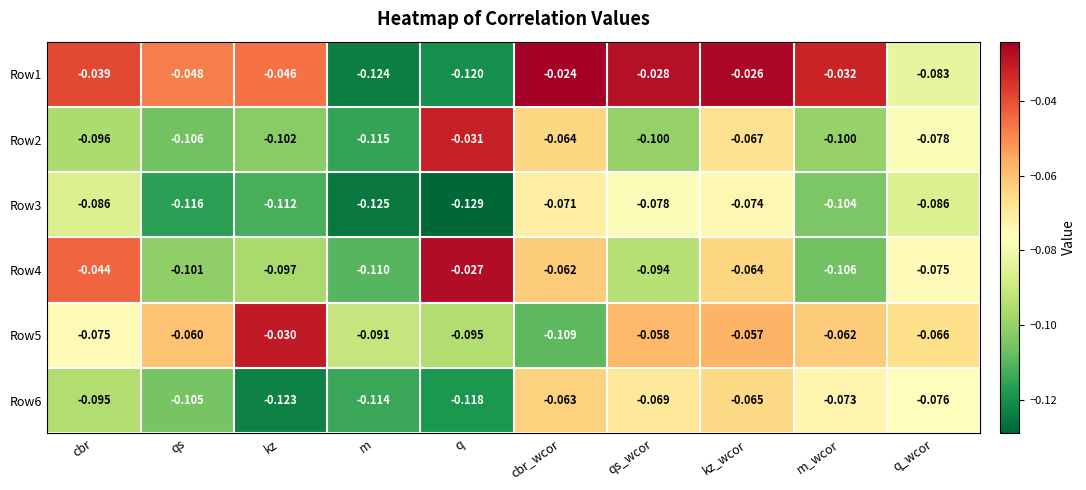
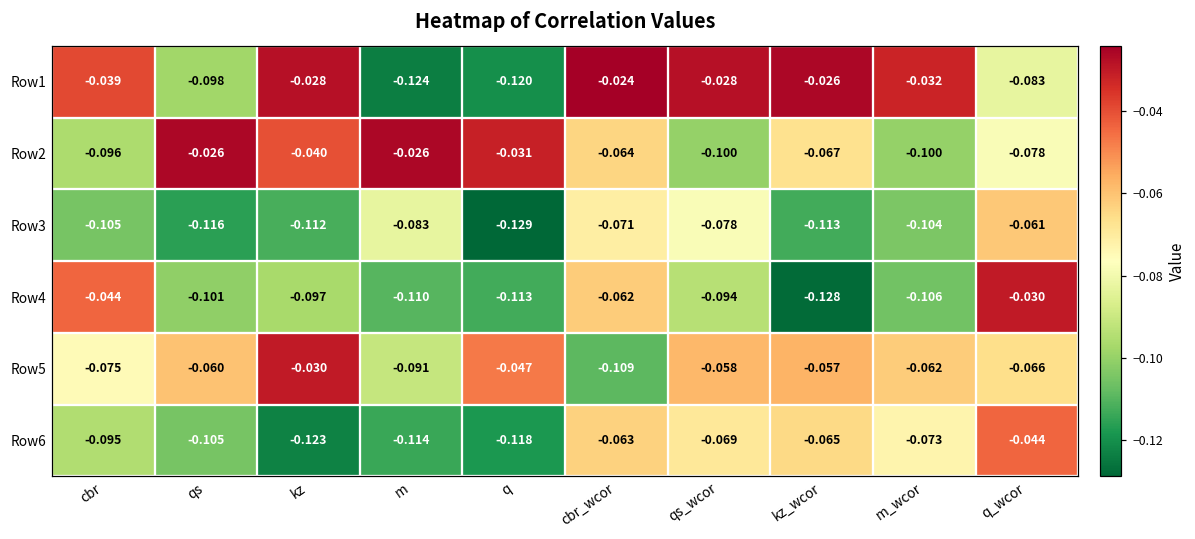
  {
    "Row1": {
      "cbr": -0.039,
-     "qs": -0.048,
-     "kz": -0.046,
+     "qs": -0.098,
+     "kz": -0.028,
      "m": -0.124,
      "q": -0.120,
      "cbr_wcor": -0.024,
      "qs_wcor": -0.028,
      "kz_wcor": -0.026,
      "m_wcor": -0.032,
      "q_wcor": -0.083
    },
    "Row2": {
      "cbr": -0.096,
-     "qs": -0.106,
-     "kz": -0.102,
-     "m": -0.115,
+     "qs": -0.026,
+     "kz": -0.040,
+     "m": -0.026,
      "q": -0.031,
      "cbr_wcor": -0.064,
      "qs_wcor": -0.100,
      "kz_wcor": -0.067,
      "m_wcor": -0.100,
      "q_wcor": -0.078
    },
    "Row3": {
-     "cbr": -0.086,
+     "cbr": -0.105,
      "qs": -0.116,
      "kz": -0.112,
-     "m": -0.125,
+     "m": -0.083,
      "q": -0.129,
      "cbr_wcor": -0.071,
      "qs_wcor": -0.078,
-     "kz_wcor": -0.074,
+     "kz_wcor": -0.113,
      "m_wcor": -0.104,
-     "q_wcor": -0.086
+     "q_wcor": -0.061
    },
    "Row4": {
      "cbr": -0.044,
      "qs": -0.101,
      "kz": -0.097,
      "m": -0.110,
-     "q": -0.027,
+     "q": -0.113,
      "cbr_wcor": -0.062,
      "qs_wcor": -0.094,
-     "kz_wcor": -0.064,
+     "kz_wcor": -0.128,
      "m_wcor": -0.106,
-     "q_wcor": -0.075
+     "q_wcor": -0.030
    },
    "Row5": {
      "cbr": -0.075,
      "qs": -0.060,
      "kz": -0.030,
      "m": -0.091,
-     "q": -0.095,
+     "q": -0.047,
      "cbr_wcor": -0.109,
      "qs_wcor": -0.058,
      "kz_wcor": -0.057,
      "m_wcor": -0.062,
      "q_wcor": -0.066
    },
    "Row6": {
      "cbr": -0.095,
      "qs": -0.105,
      "kz": -0.123,
      "m": -0.114,
      "q": -0.118,
      "cbr_wcor": -0.063,
      "qs_wcor": -0.069,
      "kz_wcor": -0.065,
      "m_wcor": -0.073,
-     "q_wcor": -0.076
+     "q_wcor": -0.044
    }
  }
